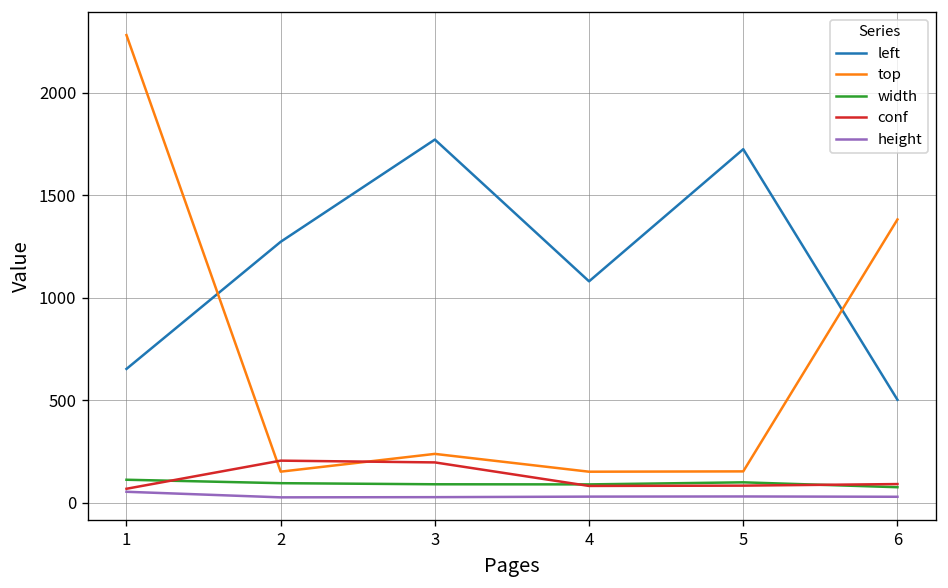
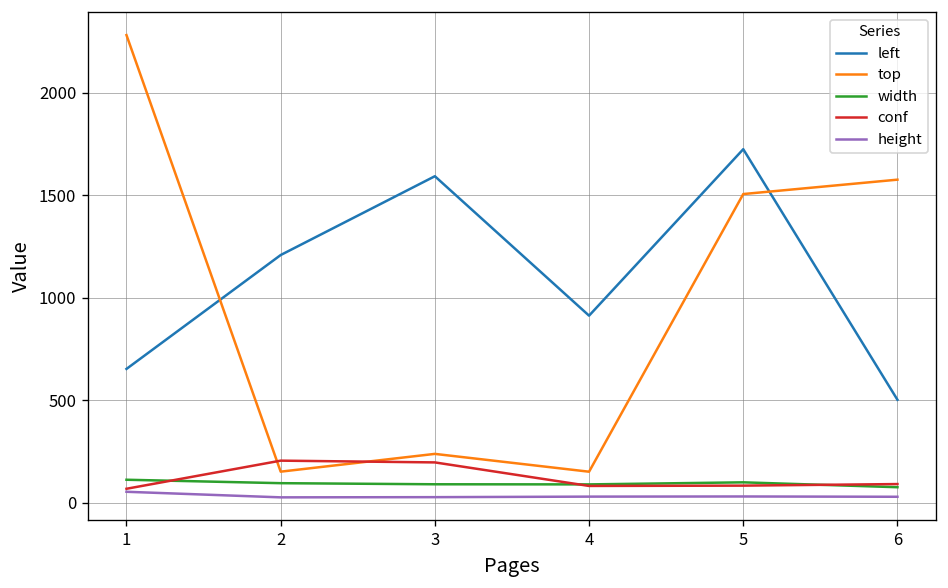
  {
    "left": {
      "1": 650,
-     "2": 1270,
-     "3": 1770,
-     "4": 1080,
+     "2": 1210,
+     "3": 1590,
+     "4": 910,
      "5": 1720,
      "6": 500
    },
    "top": {
      "1": 2280,
      "2": 150,
      "3": 240,
      "4": 150,
-     "5": 150,
-     "6": 1380
+     "5": 1500,
+     "6": 1580
    },
    "width": {
      "1": 110,
      "2": 90,
      "3": 90,
      "5": 100,
      "6": 70
    },
    "conf": {
      "2": 200,
      "3": 200,
      "5": 80,
      "6": 90
    },
    "height": {
      "2": 30,
      "3": 30,
      "4": 30,
      "5": 30,
      "6": 30
    }
  }
